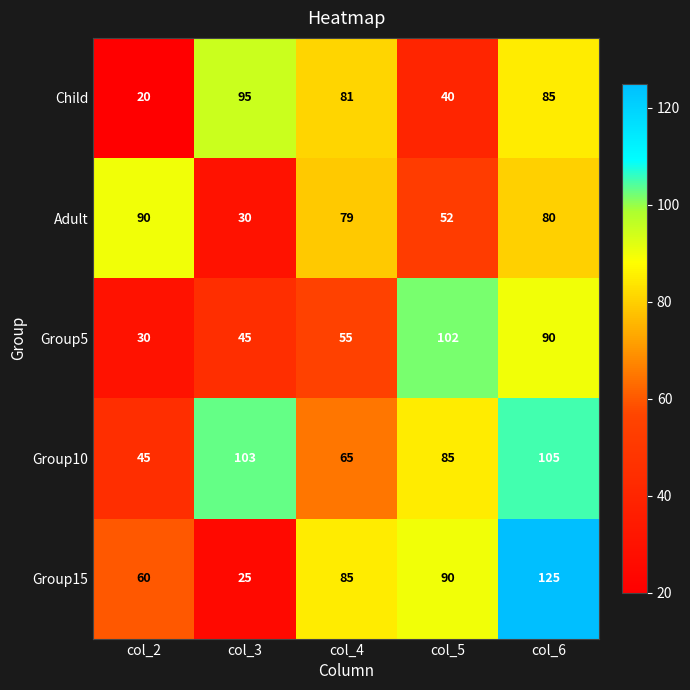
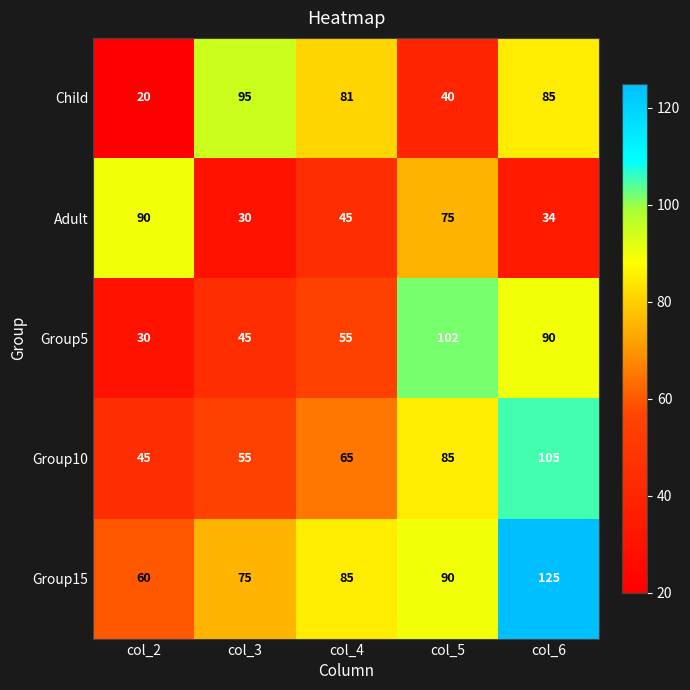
  {
    "Child": {
      "col_2": 20,
      "col_3": 95,
      "col_4": 81,
      "col_5": 40,
      "col_6": 85
    },
    "Adult": {
      "col_2": 90,
      "col_3": 30,
-     "col_4": 79,
-     "col_5": 52,
-     "col_6": 80
+     "col_4": 45,
+     "col_5": 75,
+     "col_6": 34
    },
    "Group5": {
      "col_2": 30,
      "col_3": 45,
      "col_4": 55,
      "col_5": 102,
      "col_6": 90
    },
    "Group10": {
      "col_2": 45,
-     "col_3": 103,
+     "col_3": 55,
      "col_4": 65,
      "col_5": 85,
      "col_6": 105
    },
    "Group15": {
      "col_2": 60,
-     "col_3": 25,
+     "col_3": 75,
      "col_4": 85,
      "col_5": 90,
      "col_6": 125
    }
  }
